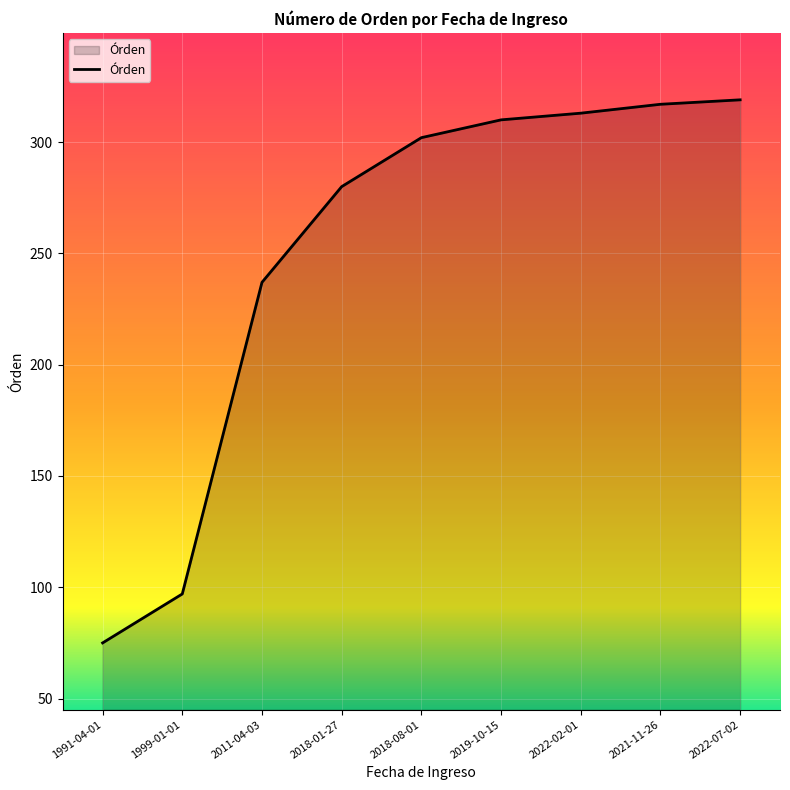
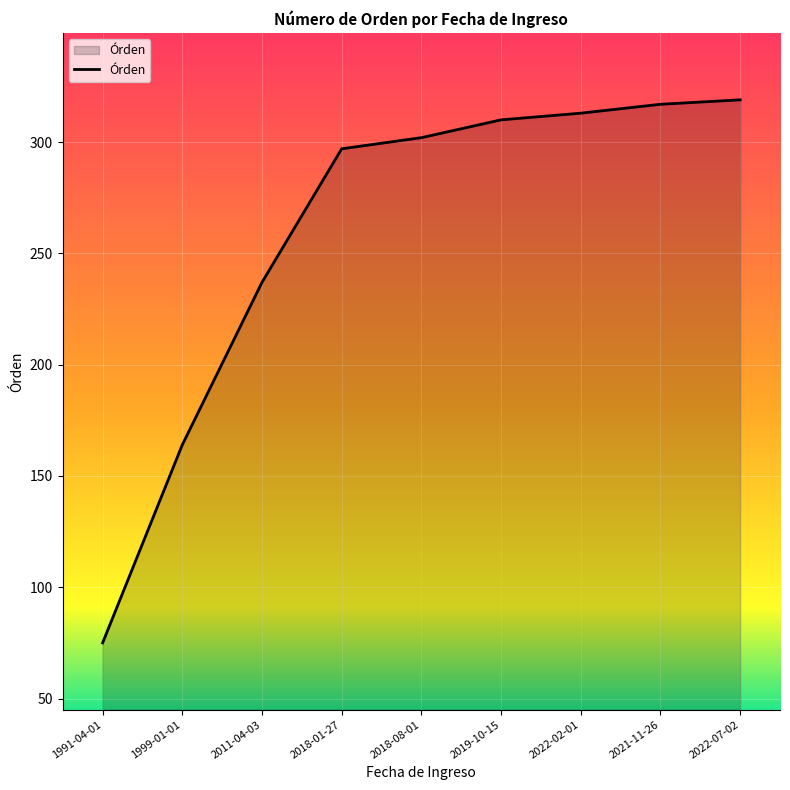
  {
    "1991-04-01": 75,
-   "1999-01-01": 97,
+   "1999-01-01": 164,
    "2011-04-03": 237,
-   "2018-01-27": 280,
+   "2018-01-27": 297,
    "2018-08-01": 302,
    "2019-10-15": 310,
    "2022-02-01": 313,
    "2021-11-26": 317,
    "2022-07-02": 319
  }
